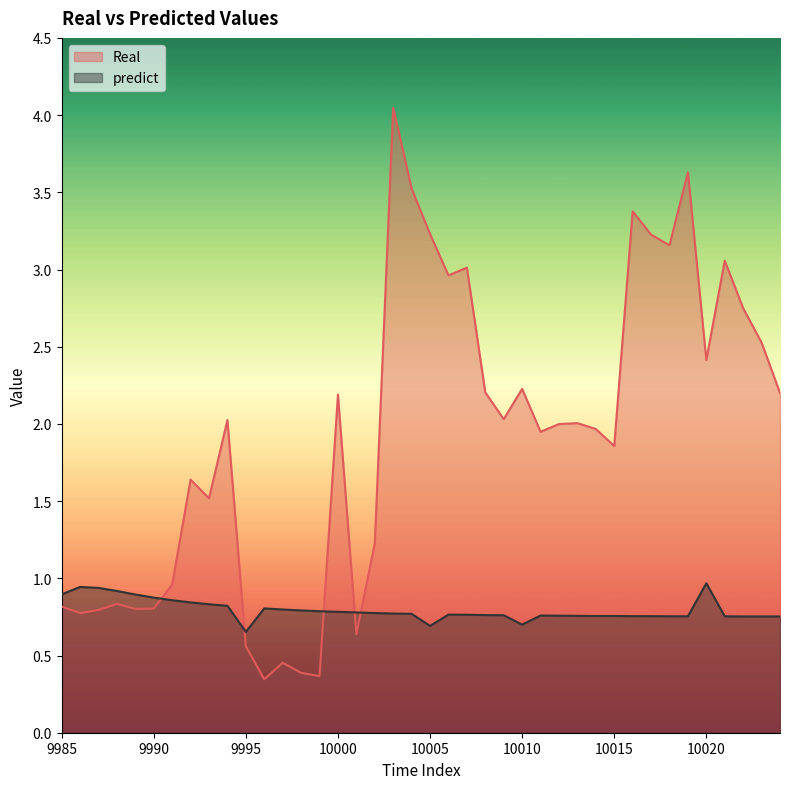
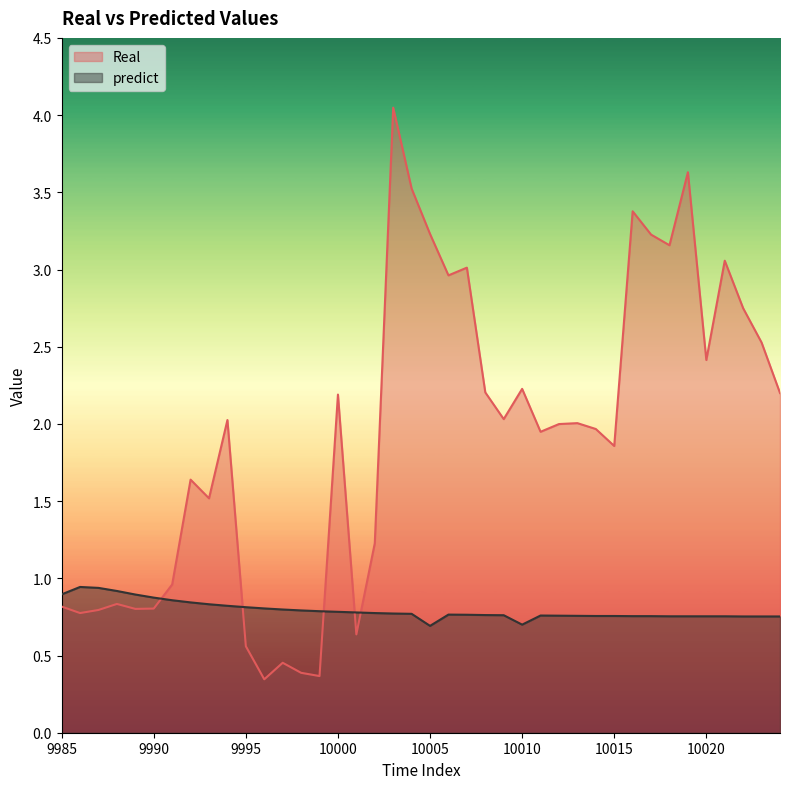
  {
    "Real": {
      "9985": 0.82,
      "9990": 0.80,
      "9995": 0.56,
      "10000": 2.19,
      "10005": 3.23,
      "10010": 2.23,
      "10015": 1.86,
      "10020": 2.41
    },
    "predict": {
      "9985": 0.90,
      "9990": 0.88,
-     "9995": 0.65,
+     "9995": 0.81,
      "10000": 0.78,
      "10005": 0.69,
      "10010": 0.70,
      "10015": 0.76,
-     "10020": 0.97
+     "10020": 0.75
    }
  }
